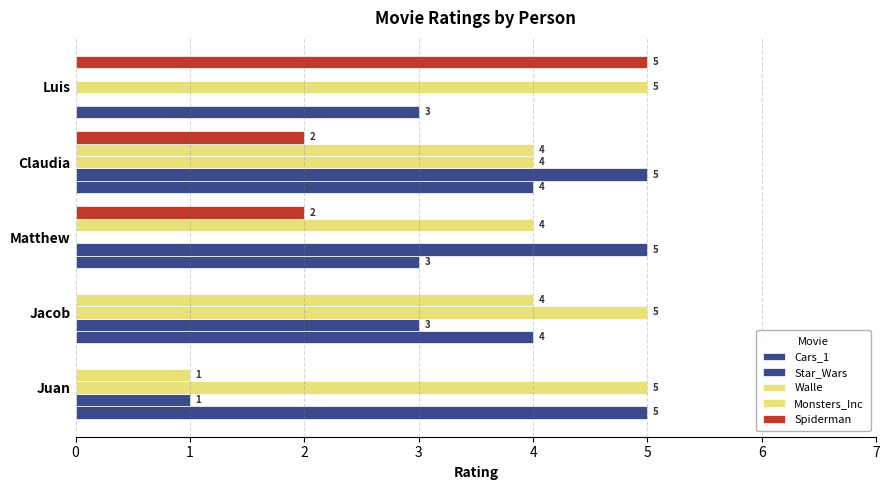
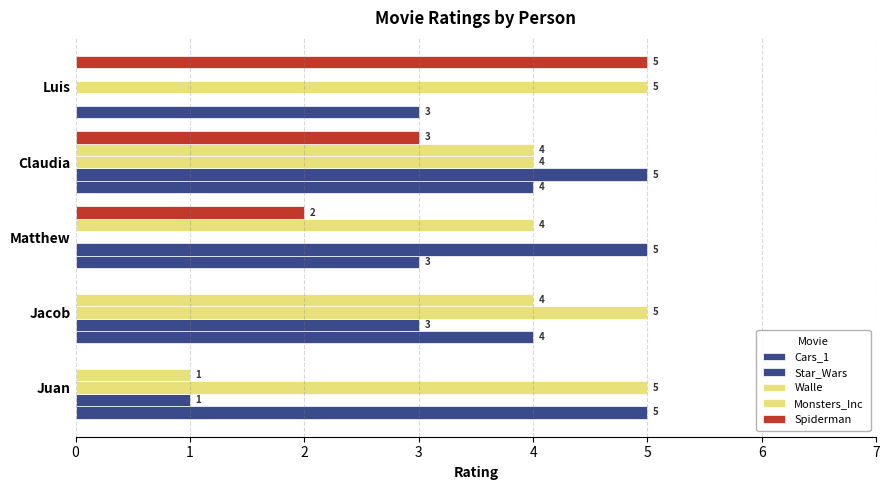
  {
    "Spiderman": {
      "Luis": 5,
-     "Claudia": 2,
+     "Claudia": 3,
      "Matthew": 2
    }
  }
